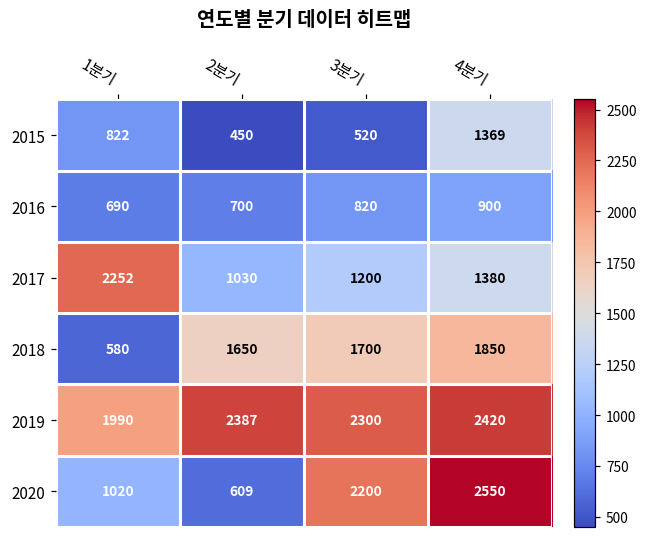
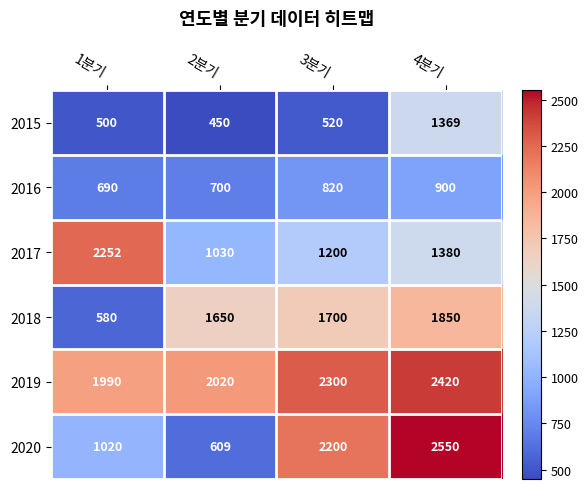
  {
    "2015": {
-     "1분기": 822,
+     "1분기": 500,
      "2분기": 450,
      "3분기": 520,
      "4분기": 1369
    },
    "2016": {
      "1분기": 690,
      "2분기": 700,
      "3분기": 820,
      "4분기": 900
    },
    "2017": {
      "1분기": 2252,
      "2분기": 1030,
      "3분기": 1200,
      "4분기": 1380
    },
    "2018": {
      "1분기": 580,
      "2분기": 1650,
      "3분기": 1700,
      "4분기": 1850
    },
    "2019": {
      "1분기": 1990,
-     "2분기": 2387,
+     "2분기": 2020,
      "3분기": 2300,
      "4분기": 2420
    },
    "2020": {
      "1분기": 1020,
      "2분기": 609,
      "3분기": 2200,
      "4분기": 2550
    }
  }
